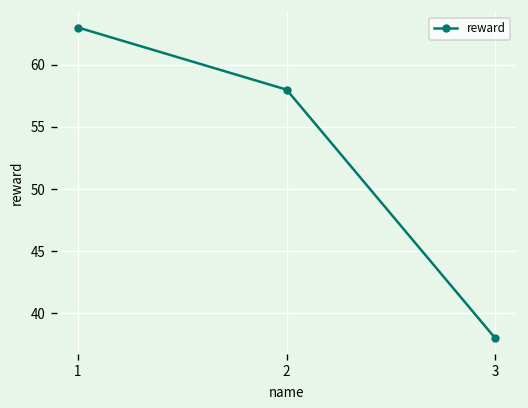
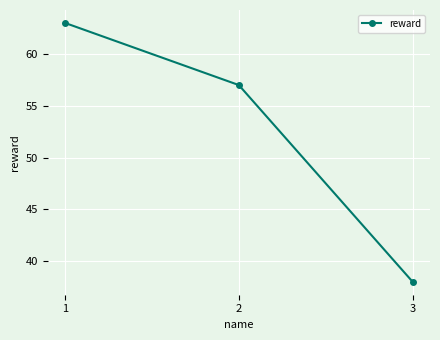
  {
    "1": 63,
-   "2": 58,
+   "2": 57,
    "3": 38
  }
